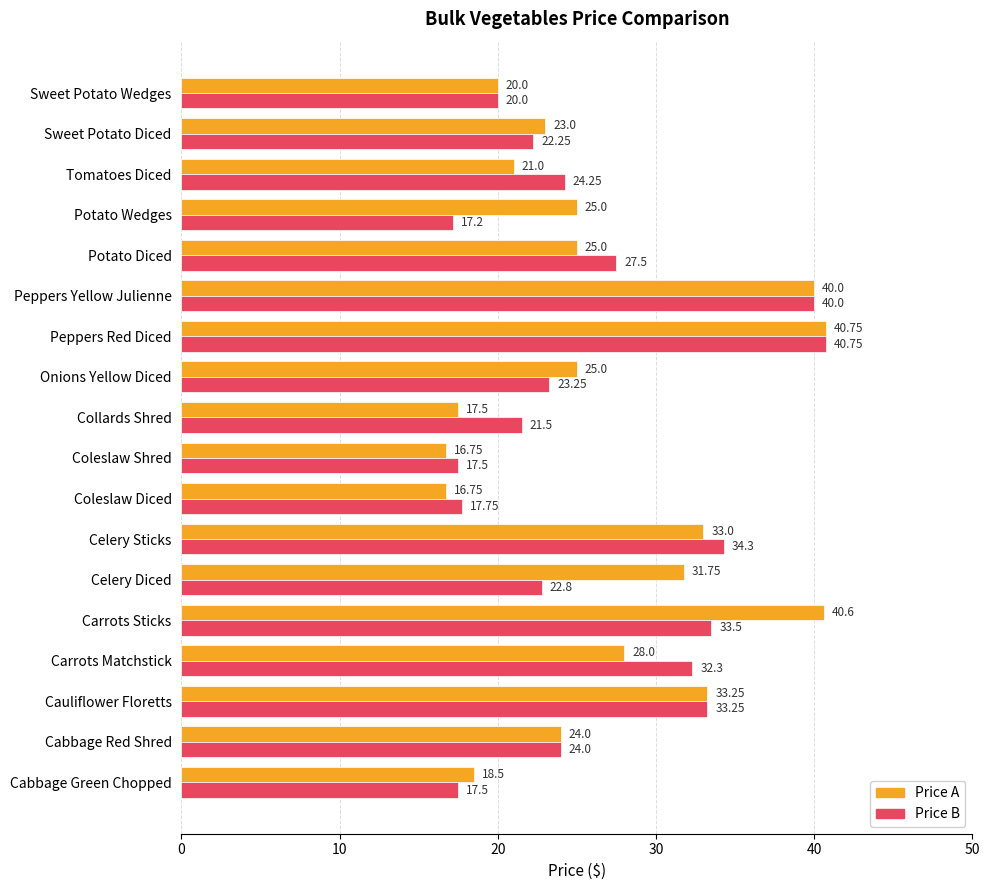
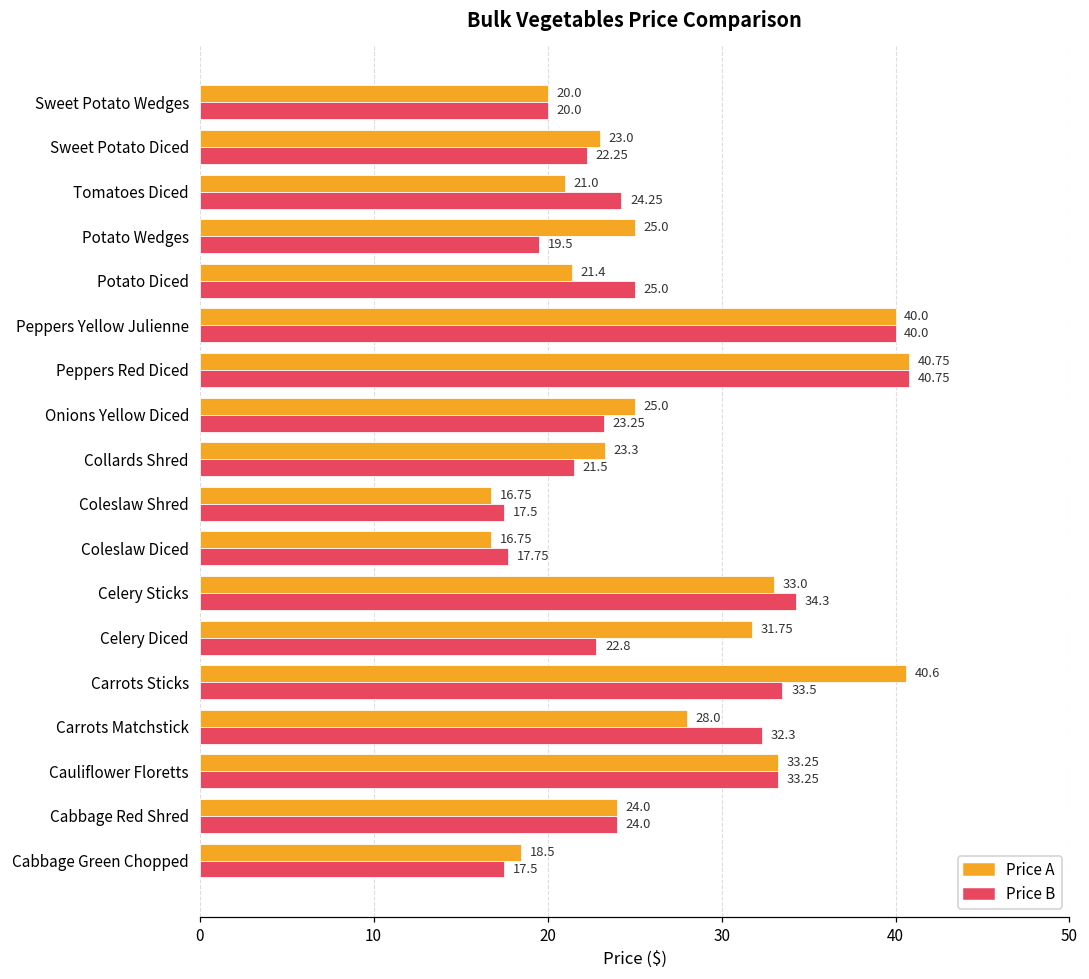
  {
    "Price A": {
      "Sweet Potato Wedges": 20.0,
      "Sweet Potato Diced": 23.0,
      "Tomatoes Diced": 21.0,
      "Potato Wedges": 25.0,
-     "Potato Diced": 25.0,
+     "Potato Diced": 21.4,
      "Peppers Yellow Julienne": 40.0,
      "Peppers Red Diced": 40.75,
      "Onions Yellow Diced": 25.0,
-     "Collards Shred": 17.5,
+     "Collards Shred": 23.3,
      "Coleslaw Shred": 16.75,
      "Coleslaw Diced": 16.75,
      "Celery Sticks": 33.0,
      "Celery Diced": 31.75,
      "Carrots Sticks": 40.6,
      "Carrots Matchstick": 28.0,
      "Cauliflower Floretts": 33.25,
      "Cabbage Red Shred": 24.0,
      "Cabbage Green Chopped": 18.5
    },
    "Price B": {
      "Sweet Potato Wedges": 20.0,
      "Sweet Potato Diced": 22.25,
      "Tomatoes Diced": 24.25,
-     "Potato Wedges": 17.2,
-     "Potato Diced": 27.5,
+     "Potato Wedges": 19.5,
+     "Potato Diced": 25.0,
      "Peppers Yellow Julienne": 40.0,
      "Peppers Red Diced": 40.75,
      "Onions Yellow Diced": 23.25,
      "Collards Shred": 21.5,
      "Coleslaw Shred": 17.5,
      "Coleslaw Diced": 17.75,
      "Celery Sticks": 34.3,
      "Celery Diced": 22.8,
      "Carrots Sticks": 33.5,
      "Carrots Matchstick": 32.3,
      "Cauliflower Floretts": 33.25,
      "Cabbage Red Shred": 24.0,
      "Cabbage Green Chopped": 17.5
    }
  }
